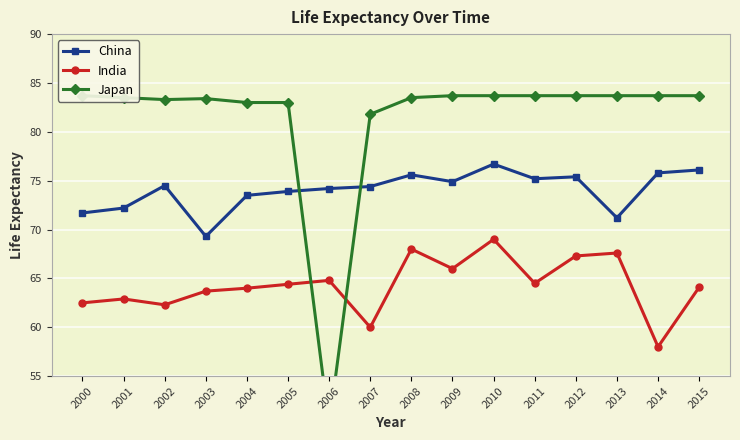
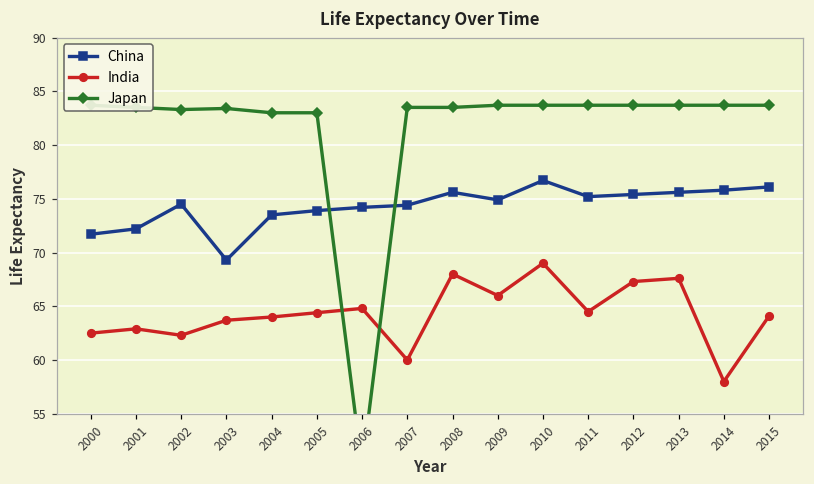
  {
    "China": {
      "2000": 72,
      "2001": 72,
      "2002": 75,
      "2003": 69,
      "2004": 74,
      "2005": 74,
      "2006": 74,
      "2007": 74,
      "2008": 76,
      "2009": 75,
      "2010": 77,
      "2011": 75,
      "2012": 75,
-     "2013": 71,
+     "2013": 76,
      "2014": 76,
      "2015": 76
    },
    "India": {
      "2000": 63,
      "2001": 63,
      "2002": 62,
      "2003": 64,
      "2004": 64,
      "2005": 64,
      "2006": 65,
      "2007": 60,
      "2008": 68,
      "2009": 66,
      "2010": 69,
      "2011": 65,
      "2012": 67,
      "2013": 68,
      "2014": 58,
      "2015": 64
    },
    "Japan": {
      "2002": 83,
      "2003": 83,
      "2004": 83,
      "2005": 83,
-     "2007": 82,
+     "2007": 84,
      "2008": 84,
      "2009": 84,
      "2010": 84,
      "2011": 84,
      "2012": 84,
      "2013": 84,
      "2014": 84,
      "2015": 84
    }
  }
